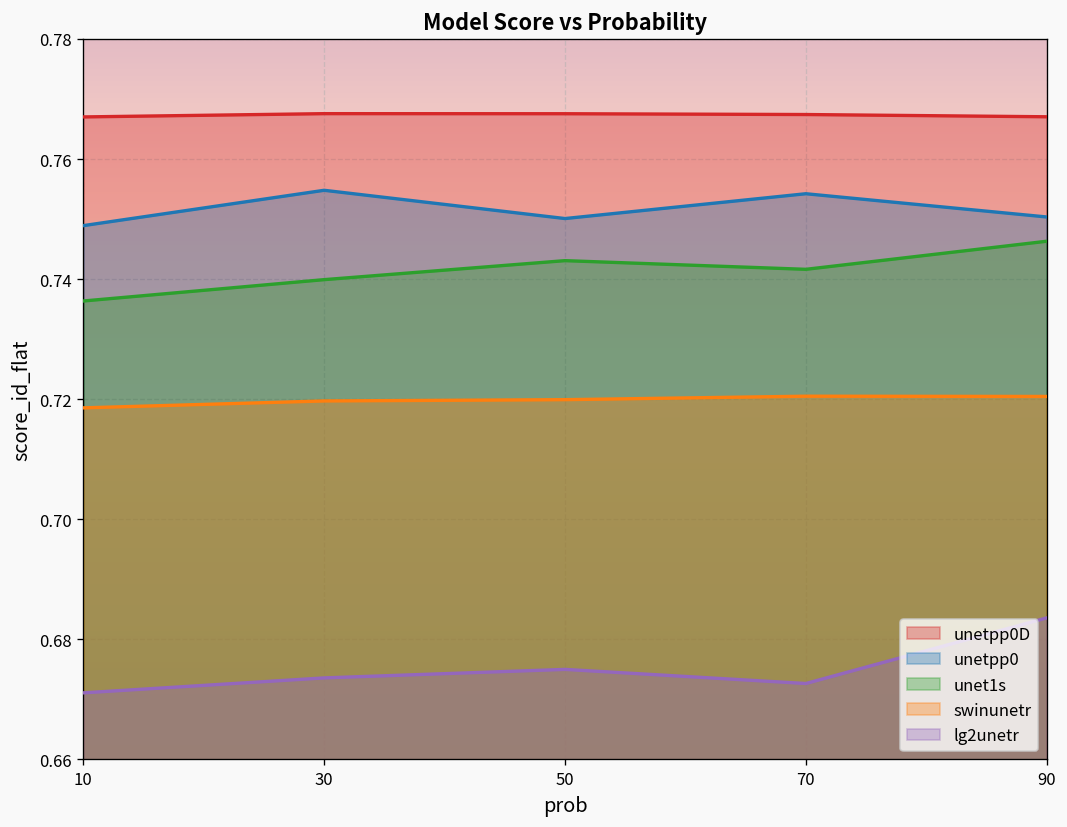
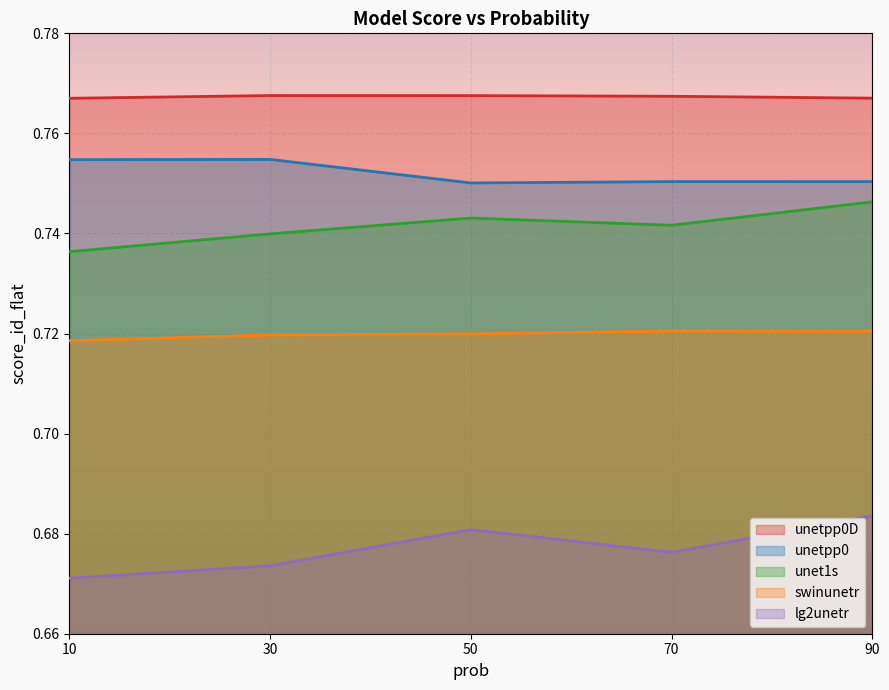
  {
    "unetpp0": {
-     "10": 0.749,
+     "10": 0.755,
      "30": 0.755,
      "50": 0.750,
-     "70": 0.754,
+     "70": 0.750,
      "90": 0.750
    },
    "unet1s": {
      "10": 0.736,
      "30": 0.740,
      "50": 0.743,
      "70": 0.742,
      "90": 0.746
    },
    "lg2unetr": {
      "10": 0.671,
      "30": 0.674,
-     "50": 0.675,
-     "70": 0.673,
+     "50": 0.681,
+     "70": 0.676,
      "90": 0.684
    }
  }
